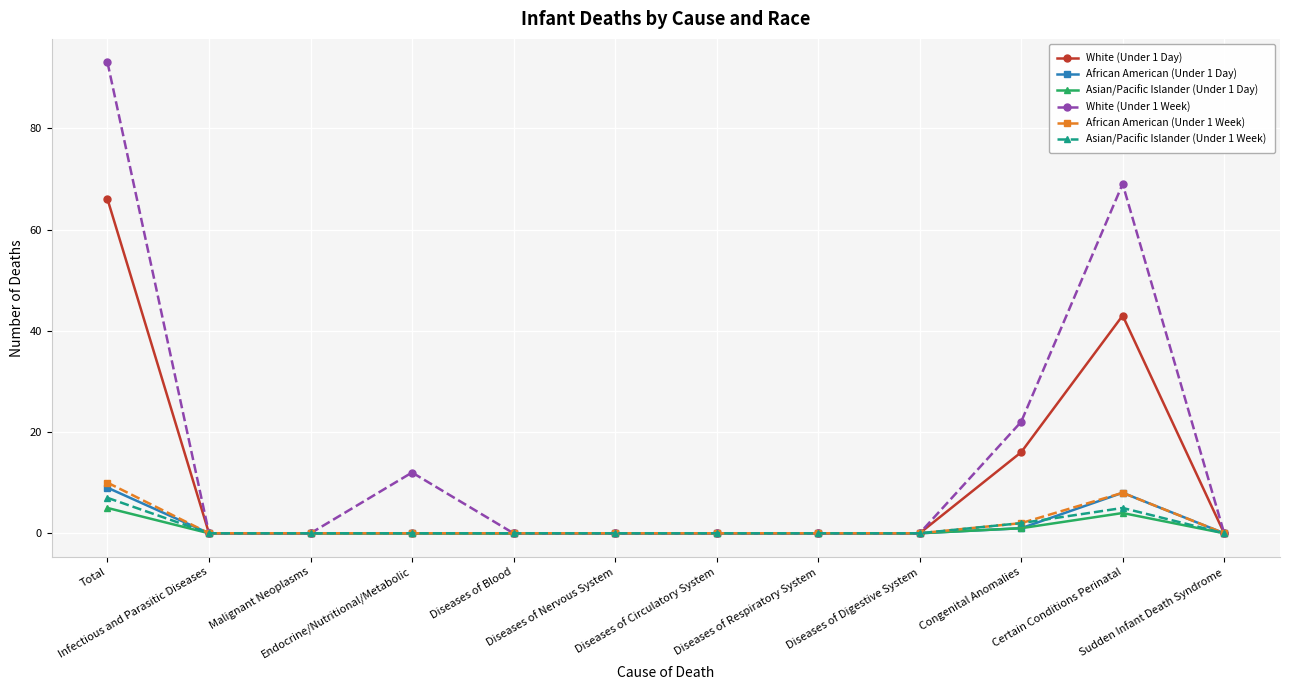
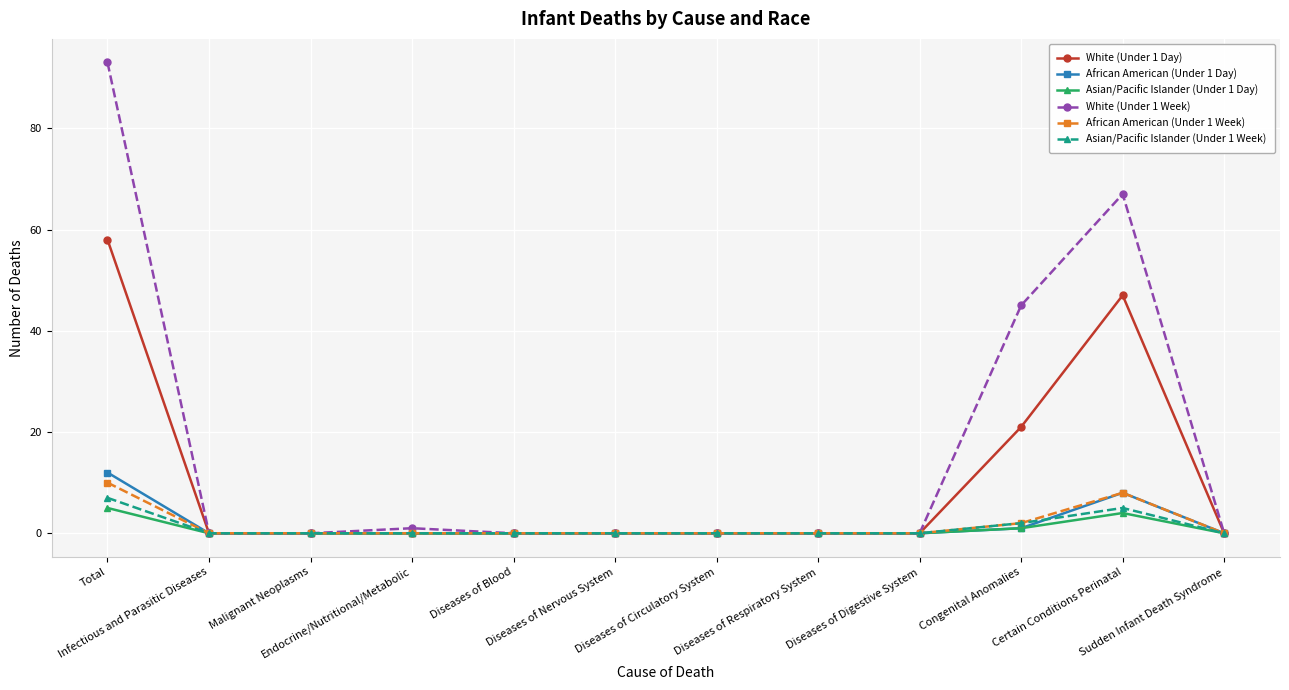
  {
    "White (Under 1 Day)": {
-     "Total": 66,
-     "Congenital Anomalies": 16,
-     "Certain Conditions Perinatal": 43
+     "Total": 58,
+     "Congenital Anomalies": 21,
+     "Certain Conditions Perinatal": 47
    },
    "African American (Under 1 Day)": {
-     "Total": 9
+     "Total": 12
    },
    "White (Under 1 Week)": {
      "Total": 93,
-     "Endocrine/Nutritional/Metabolic": 12,
-     "Congenital Anomalies": 22,
-     "Certain Conditions Perinatal": 69
+     "Endocrine/Nutritional/Metabolic": 1,
+     "Congenital Anomalies": 45,
+     "Certain Conditions Perinatal": 67
    },
    "African American (Under 1 Week)": {
      "Total": 10
    }
  }
